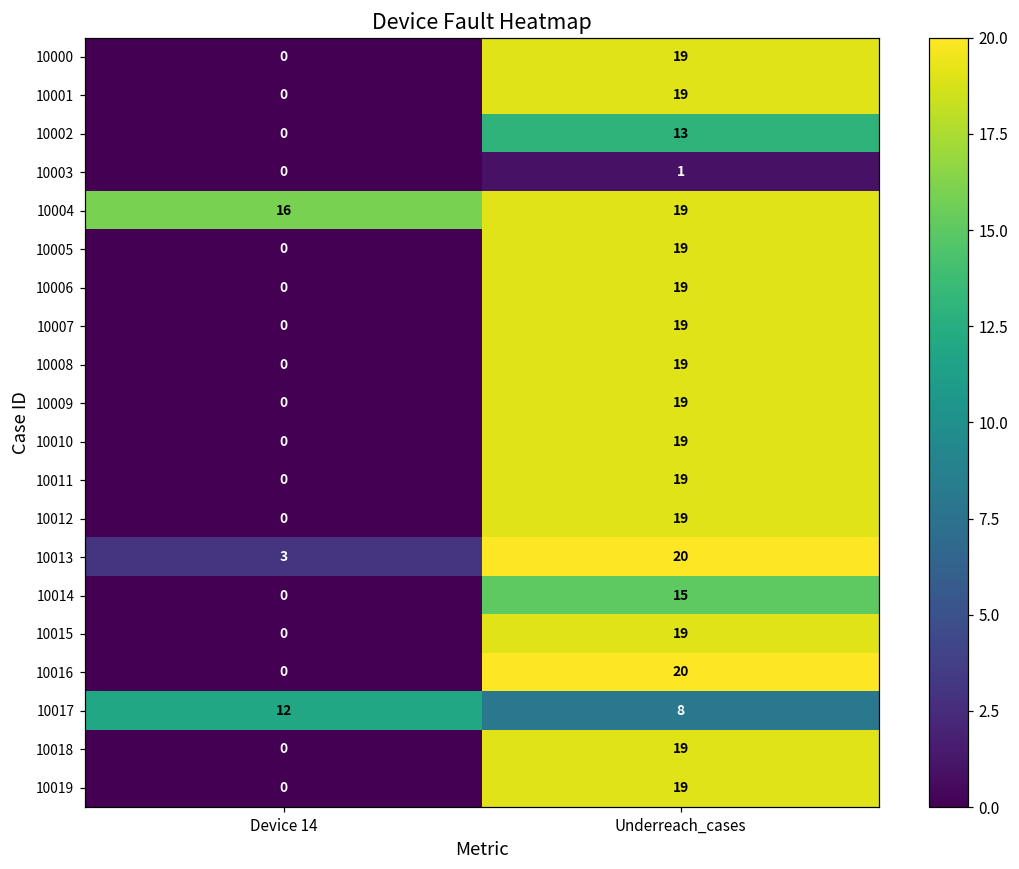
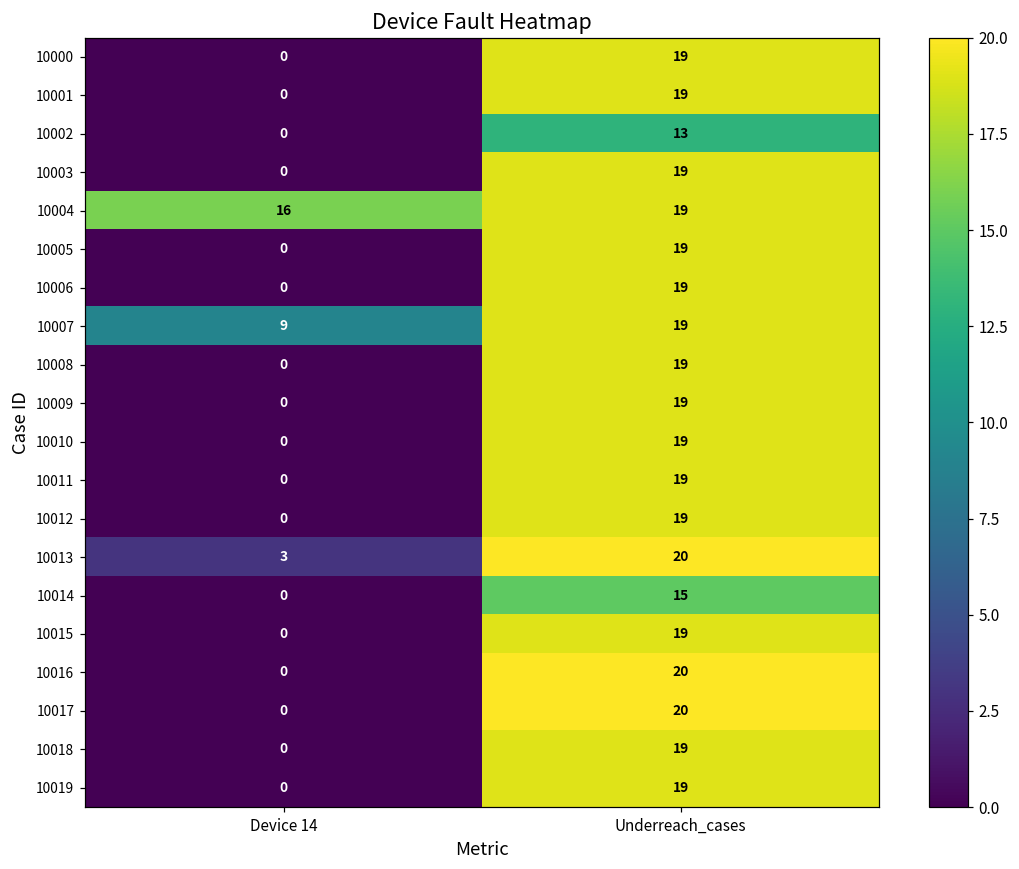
  {
    "10000": {
      "Device 14": 0,
      "Underreach_cases": 19
    },
    "10001": {
      "Device 14": 0,
      "Underreach_cases": 19
    },
    "10002": {
      "Device 14": 0,
      "Underreach_cases": 13
    },
    "10003": {
      "Device 14": 0,
-     "Underreach_cases": 1
+     "Underreach_cases": 19
    },
    "10004": {
      "Device 14": 16,
      "Underreach_cases": 19
    },
    "10005": {
      "Device 14": 0,
      "Underreach_cases": 19
    },
    "10006": {
      "Device 14": 0,
      "Underreach_cases": 19
    },
    "10007": {
-     "Device 14": 0,
+     "Device 14": 9,
      "Underreach_cases": 19
    },
    "10008": {
      "Device 14": 0,
      "Underreach_cases": 19
    },
    "10009": {
      "Device 14": 0,
      "Underreach_cases": 19
    },
    "10010": {
      "Device 14": 0,
      "Underreach_cases": 19
    },
    "10011": {
      "Device 14": 0,
      "Underreach_cases": 19
    },
    "10012": {
      "Device 14": 0,
      "Underreach_cases": 19
    },
    "10013": {
      "Device 14": 3,
      "Underreach_cases": 20
    },
    "10014": {
      "Device 14": 0,
      "Underreach_cases": 15
    },
    "10015": {
      "Device 14": 0,
      "Underreach_cases": 19
    },
    "10016": {
      "Device 14": 0,
      "Underreach_cases": 20
    },
    "10017": {
-     "Device 14": 12,
-     "Underreach_cases": 8
+     "Device 14": 0,
+     "Underreach_cases": 20
    },
    "10018": {
      "Device 14": 0,
      "Underreach_cases": 19
    },
    "10019": {
      "Device 14": 0,
      "Underreach_cases": 19
    }
  }
